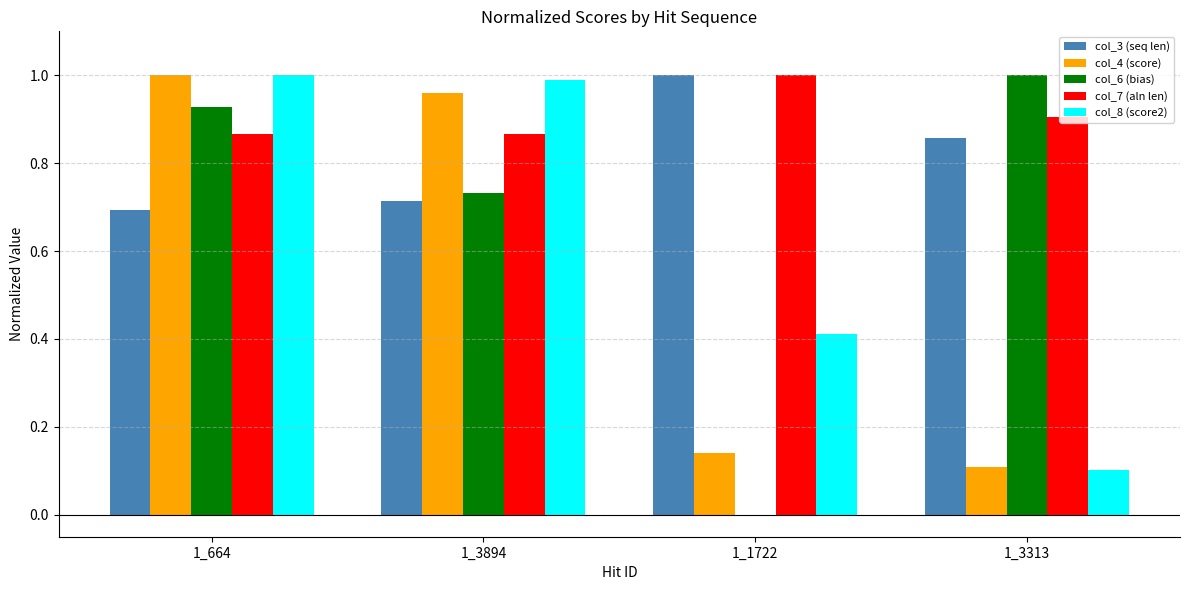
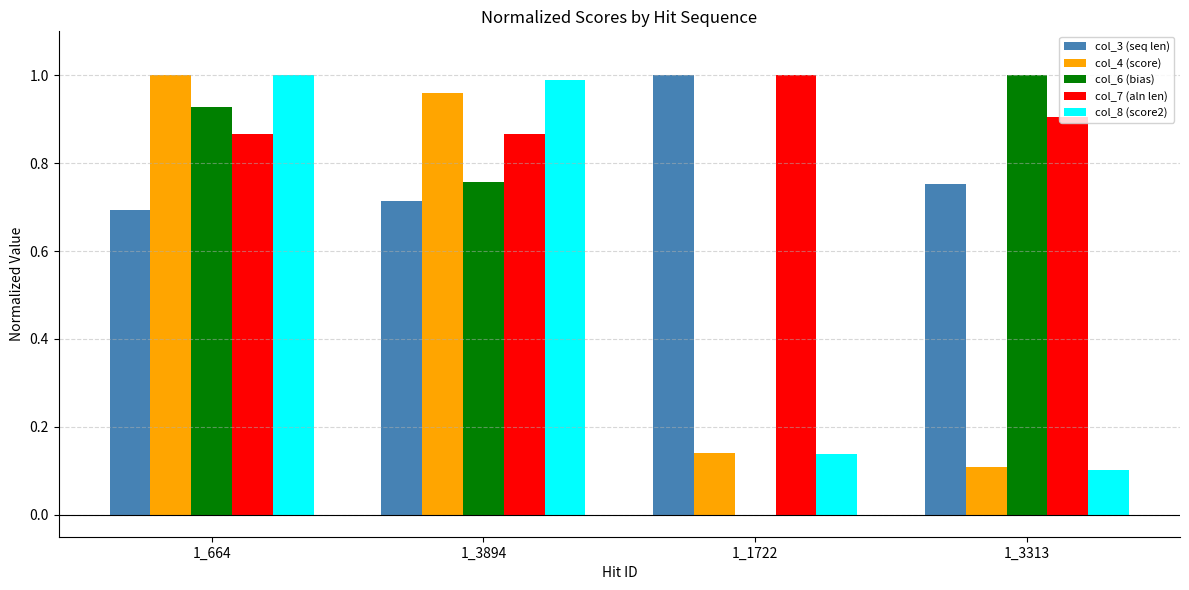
  {
    "col_3 (seq len)": {
      "1_664": 0.69,
      "1_3894": 0.71,
      "1_1722": 1.00,
-     "1_3313": 0.86
+     "1_3313": 0.75
    },
    "col_4 (score)": {
      "1_664": 1.00,
      "1_3894": 0.96,
      "1_1722": 0.14,
      "1_3313": 0.11
    },
    "col_6 (bias)": {
      "1_664": 0.93,
-     "1_3894": 0.73,
+     "1_3894": 0.76,
      "1_1722": 0.00,
      "1_3313": 1.00
    },
    "col_7 (aln len)": {
      "1_664": 0.87,
      "1_3894": 0.87,
      "1_1722": 1.00
    },
    "col_8 (score2)": {
      "1_664": 1.00,
      "1_3894": 0.99,
-     "1_1722": 0.41,
+     "1_1722": 0.14,
      "1_3313": 0.10
    }
  }
